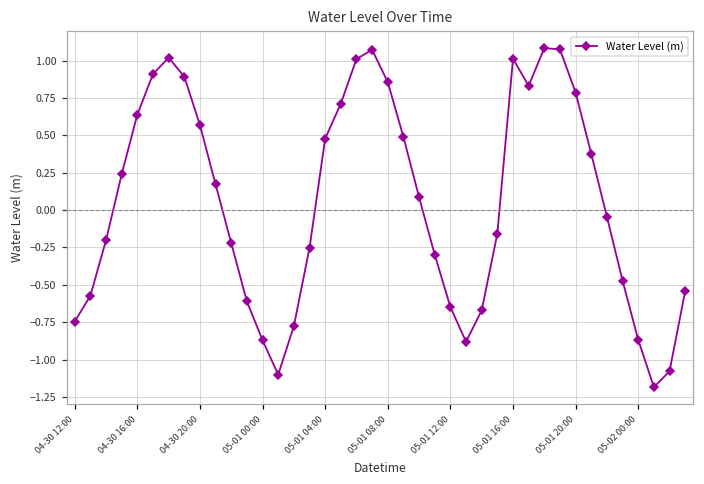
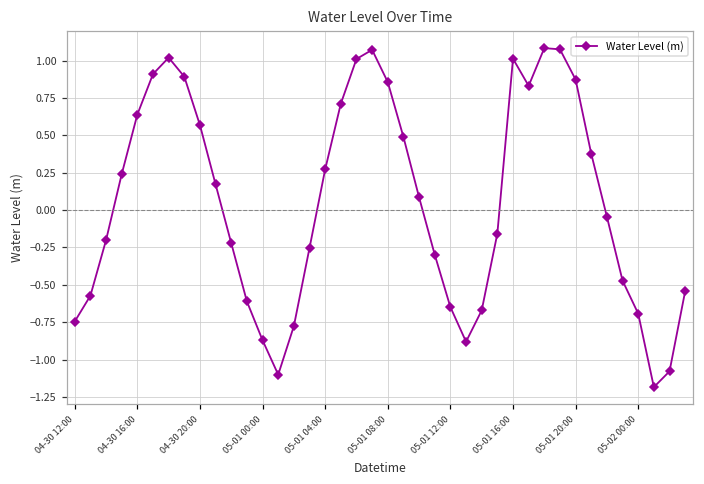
  {
    "04-30 12:00": -0.75,
    "04-30 16:00": 0.64,
    "04-30 20:00": 0.57,
    "05-01 00:00": -0.87,
-   "05-01 04:00": 0.48,
+   "05-01 04:00": 0.27,
    "05-01 08:00": 0.86,
    "05-01 12:00": -0.65,
    "05-01 16:00": 1.01,
-   "05-01 20:00": 0.79,
-   "05-02 00:00": -0.87
+   "05-01 20:00": 0.87,
+   "05-02 00:00": -0.69
  }
